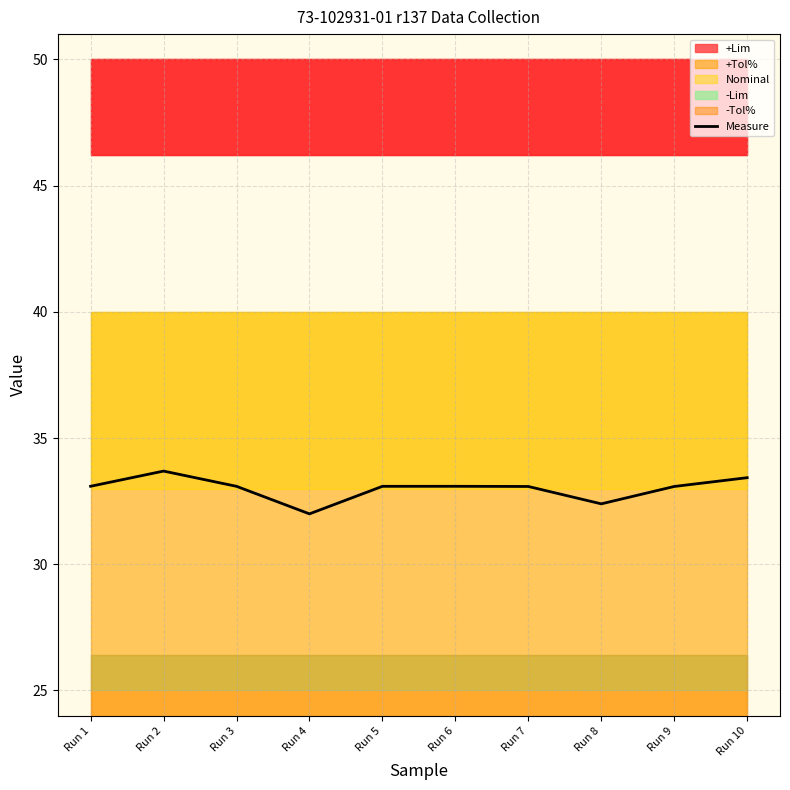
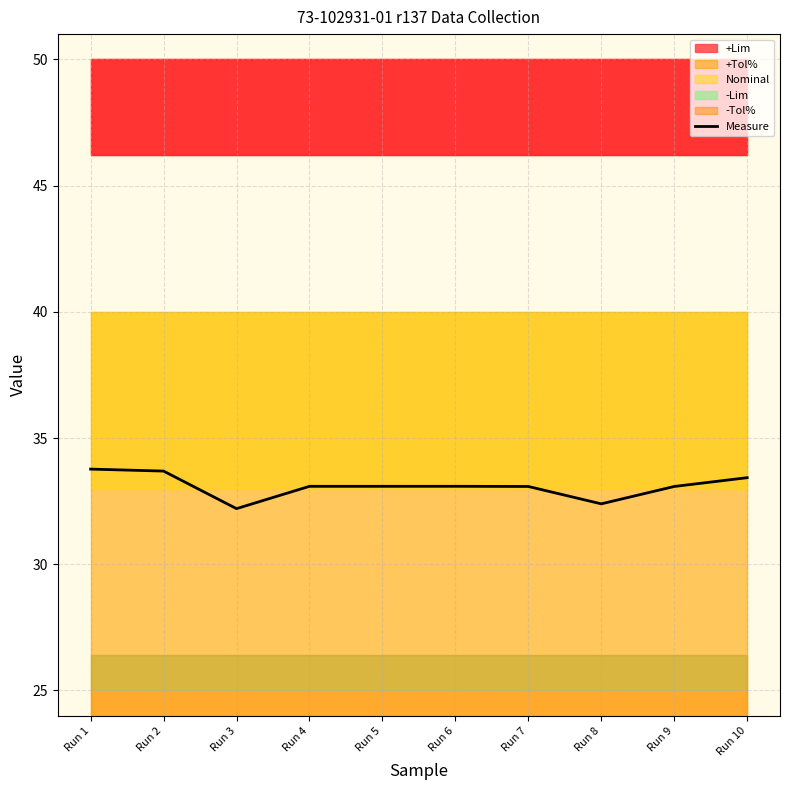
  {
    "Measure": {
-     "Run 1": 33.1,
+     "Run 1": 33.8,
      "Run 2": 33.7,
-     "Run 3": 33.1,
-     "Run 4": 32.0,
+     "Run 3": 32.2,
+     "Run 4": 33.1,
      "Run 5": 33.1,
      "Run 6": 33.1,
      "Run 7": 33.1,
      "Run 8": 32.4,
      "Run 9": 33.1,
      "Run 10": 33.4
    },
    "+Lim": {
      "Run 1": 50.0,
      "Run 2": 50.0,
      "Run 3": 50.0,
      "Run 4": 50.0,
      "Run 5": 50.0,
      "Run 6": 50.0,
      "Run 7": 50.0,
      "Run 8": 50.0,
      "Run 9": 50.0
    }
  }
